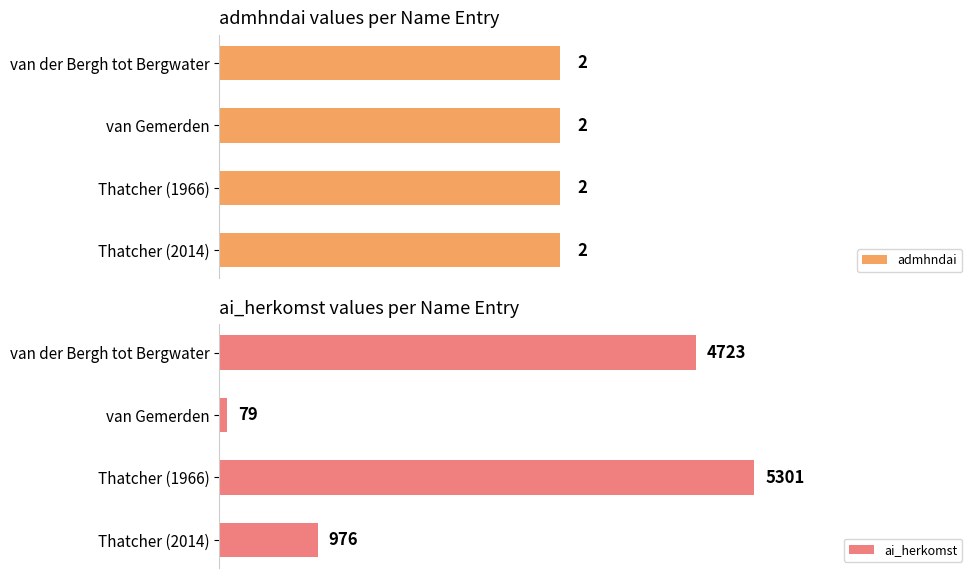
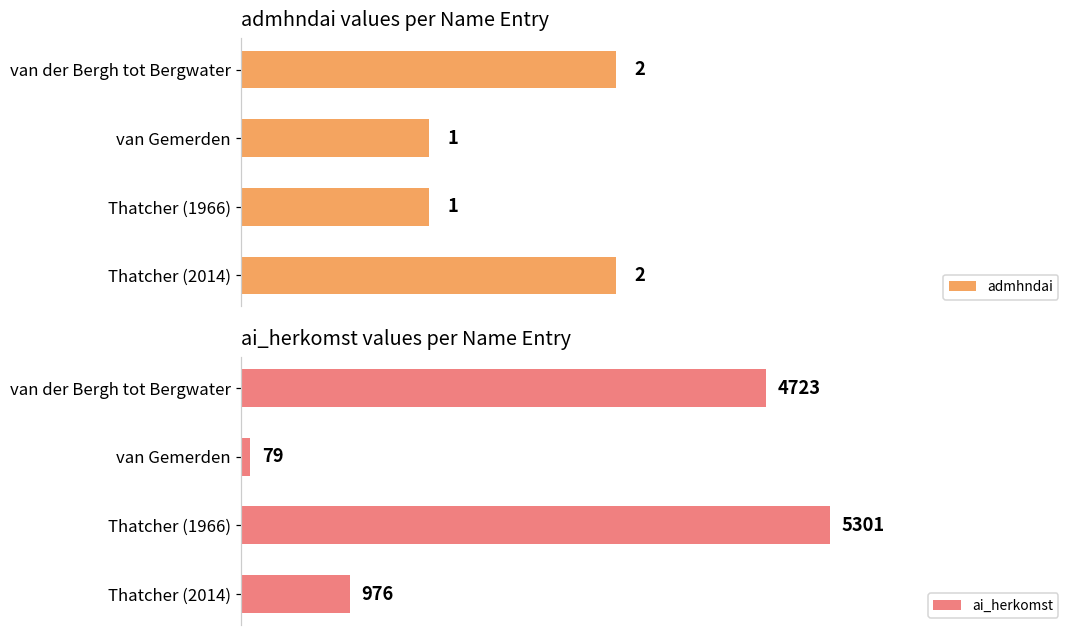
  {
    "admhndai values per Name Entry": {
      "van der Bergh tot Bergwater": 2,
-     "van Gemerden": 2,
-     "Thatcher (1966)": 2,
+     "van Gemerden": 1,
+     "Thatcher (1966)": 1,
      "Thatcher (2014)": 2
    },
    "ai_herkomst values per Name Entry": {
      "van der Bergh tot Bergwater": 4723,
      "van Gemerden": 79,
      "Thatcher (1966)": 5301,
      "Thatcher (2014)": 976
    }
  }
